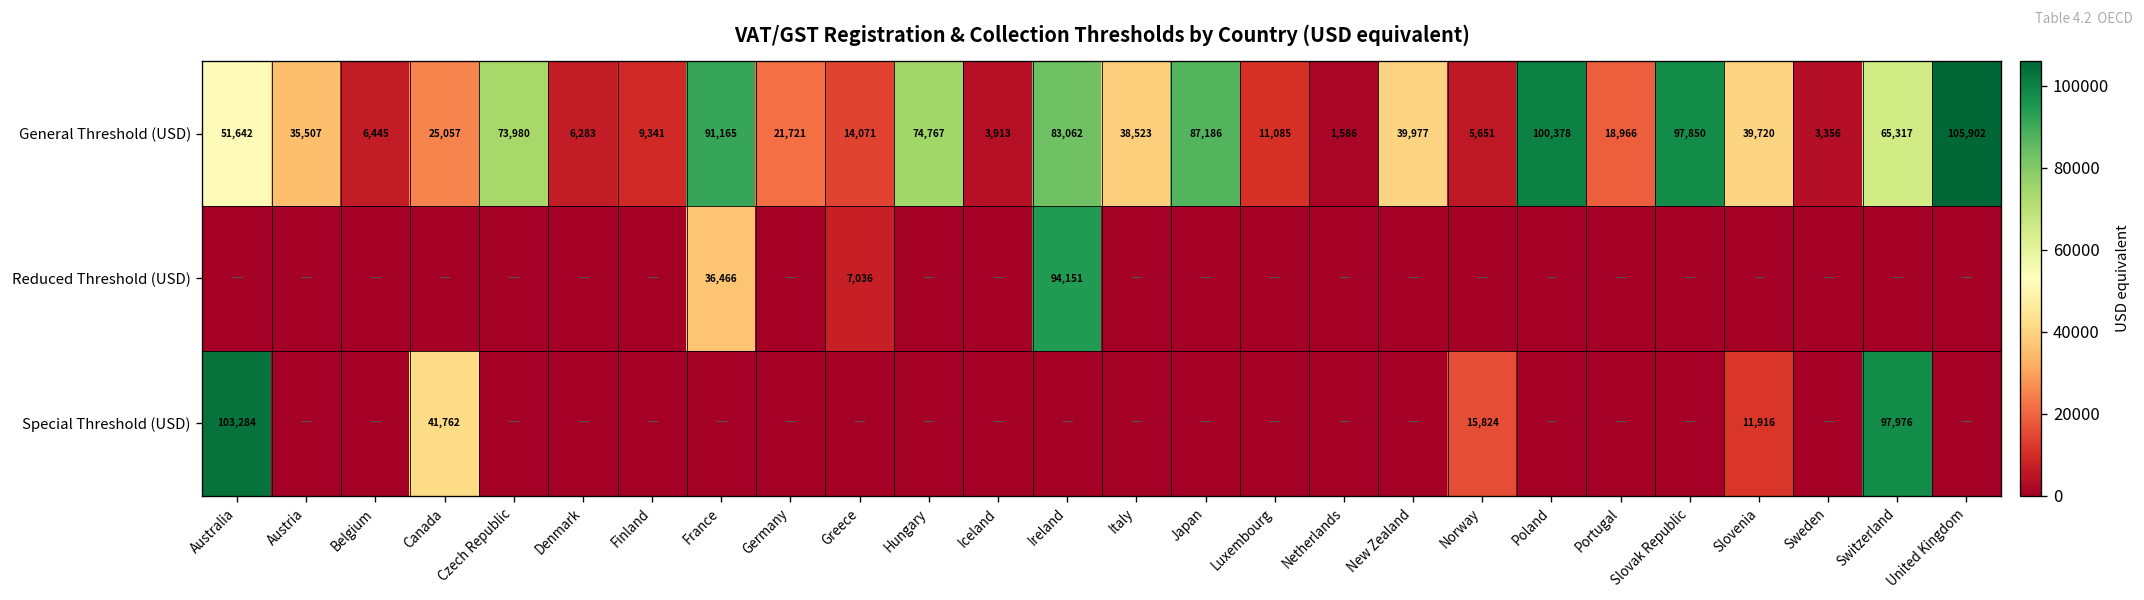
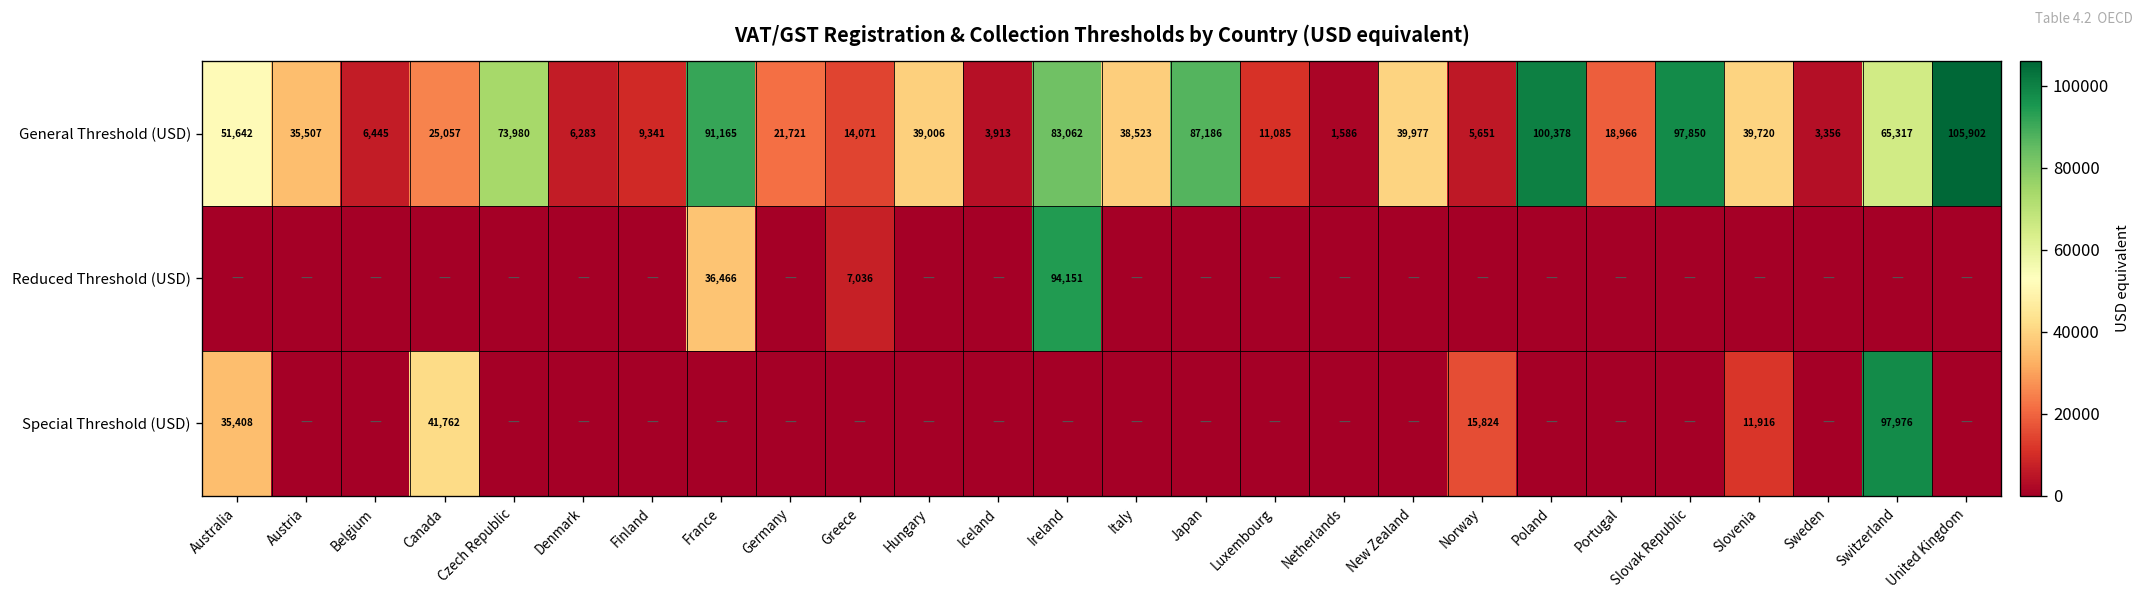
  {
    "General Threshold (USD)": {
      "Australia": "51,642",
      "Austria": "35,507",
      "Belgium": "6,445",
      "Canada": "25,057",
      "Czech Republic": "73,980",
      "Denmark": "6,283",
      "Finland": "9,341",
      "France": "91,165",
      "Germany": "21,721",
      "Greece": "14,071",
-     "Hungary": "74,767",
+     "Hungary": "39,006",
      "Iceland": "3,913",
      "Ireland": "83,062",
      "Italy": "38,523",
      "Japan": "87,186",
      "Luxembourg": "11,085",
      "Netherlands": "1,586",
      "New Zealand": "39,977",
      "Norway": "5,651",
      "Poland": "100,378",
      "Portugal": "18,966",
      "Slovak Republic": "97,850",
      "Slovenia": "39,720",
      "Sweden": "3,356",
      "Switzerland": "65,317",
      "United Kingdom": "105,902"
    },
    "Reduced Threshold (USD)": {
      "France": "36,466",
      "Greece": "7,036",
      "Ireland": "94,151"
    },
    "Special Threshold (USD)": {
-     "Australia": "103,284",
+     "Australia": "35,408",
      "Canada": "41,762",
      "Norway": "15,824",
      "Slovenia": "11,916",
      "Switzerland": "97,976"
    }
  }
